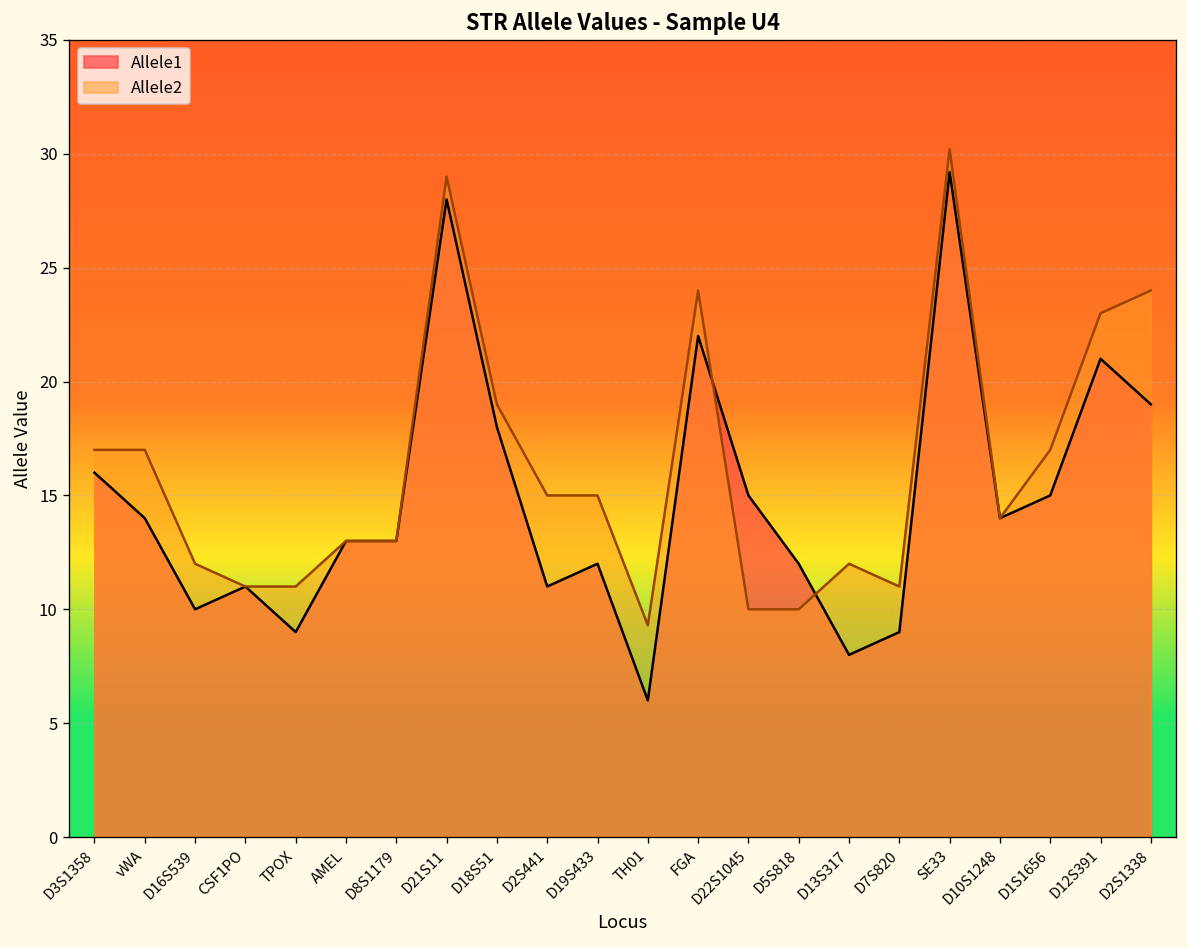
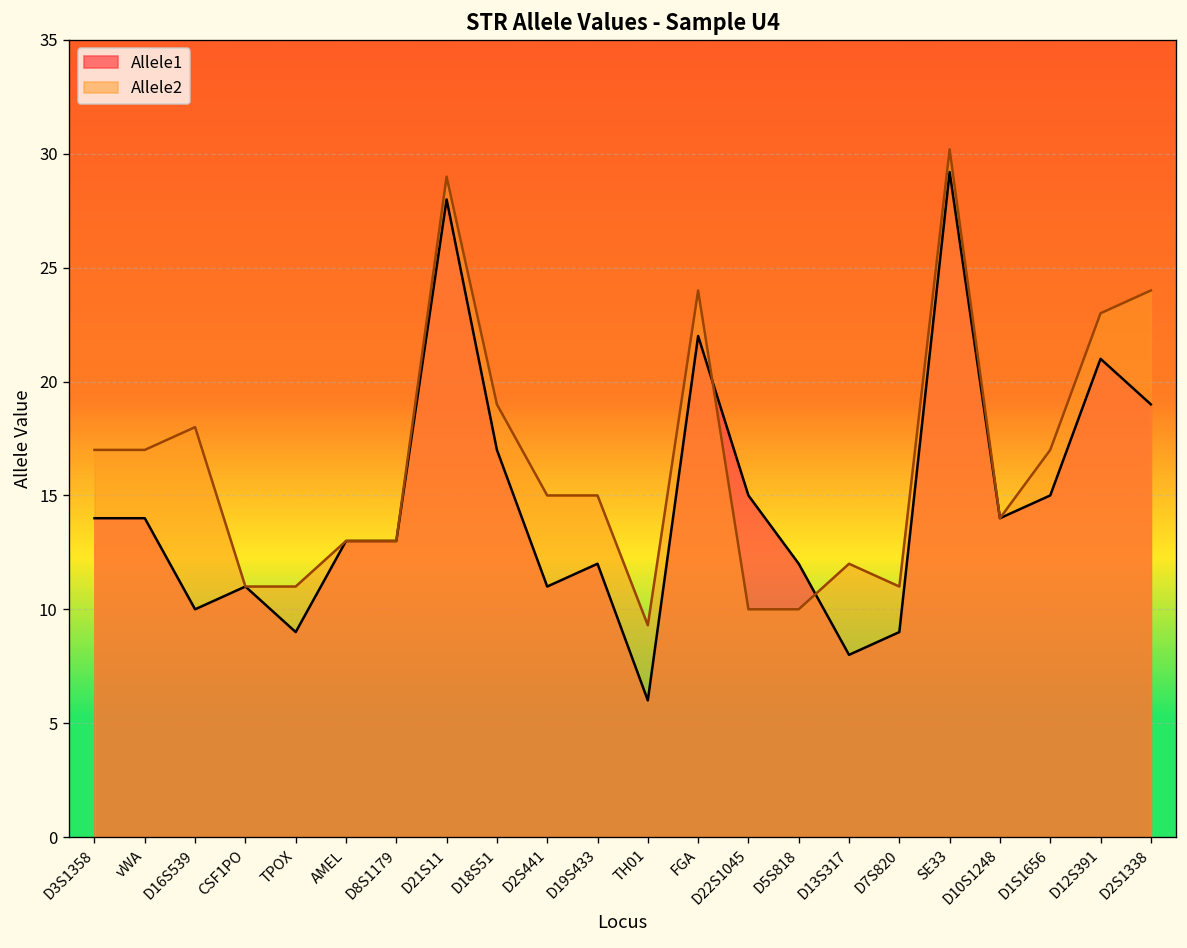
  {
    "Allele1": {
-     "D3S1358": 16,
+     "D3S1358": 14,
      "vWA": 14,
      "D16S539": 10,
      "TPOX": 9,
      "D21S11": 28,
-     "D18S51": 18,
+     "D18S51": 17,
      "D2S441": 11,
      "D19S433": 12,
      "TH01": 6,
      "FGA": 22,
      "D22S1045": 15,
      "D5S818": 12,
      "D13S317": 8,
      "D7S820": 9,
      "SE33": 29.2,
      "D1S1656": 15,
      "D12S391": 21,
      "D2S1338": 19
    },
    "Allele2": {
      "D3S1358": 17,
      "vWA": 17,
-     "D16S539": 12,
+     "D16S539": 18,
      "TPOX": 11,
      "D21S11": 29,
      "D18S51": 19,
      "D2S441": 15,
      "D19S433": 15,
      "TH01": 9.3,
      "FGA": 24,
      "D22S1045": 10,
      "D5S818": 10,
      "D13S317": 12,
      "D7S820": 11,
      "SE33": 30.2,
      "D1S1656": 17,
      "D12S391": 23,
      "D2S1338": 24
    }
  }
